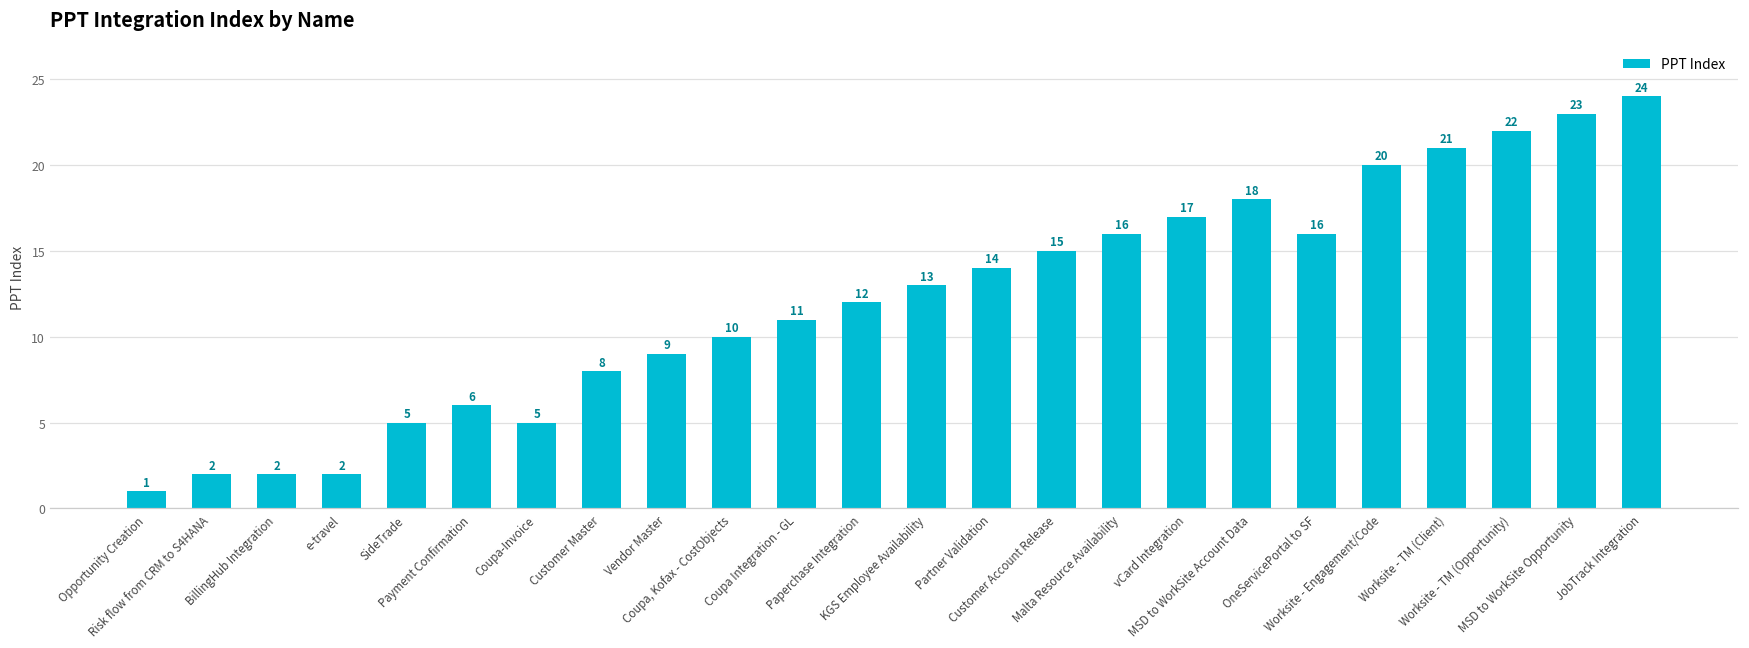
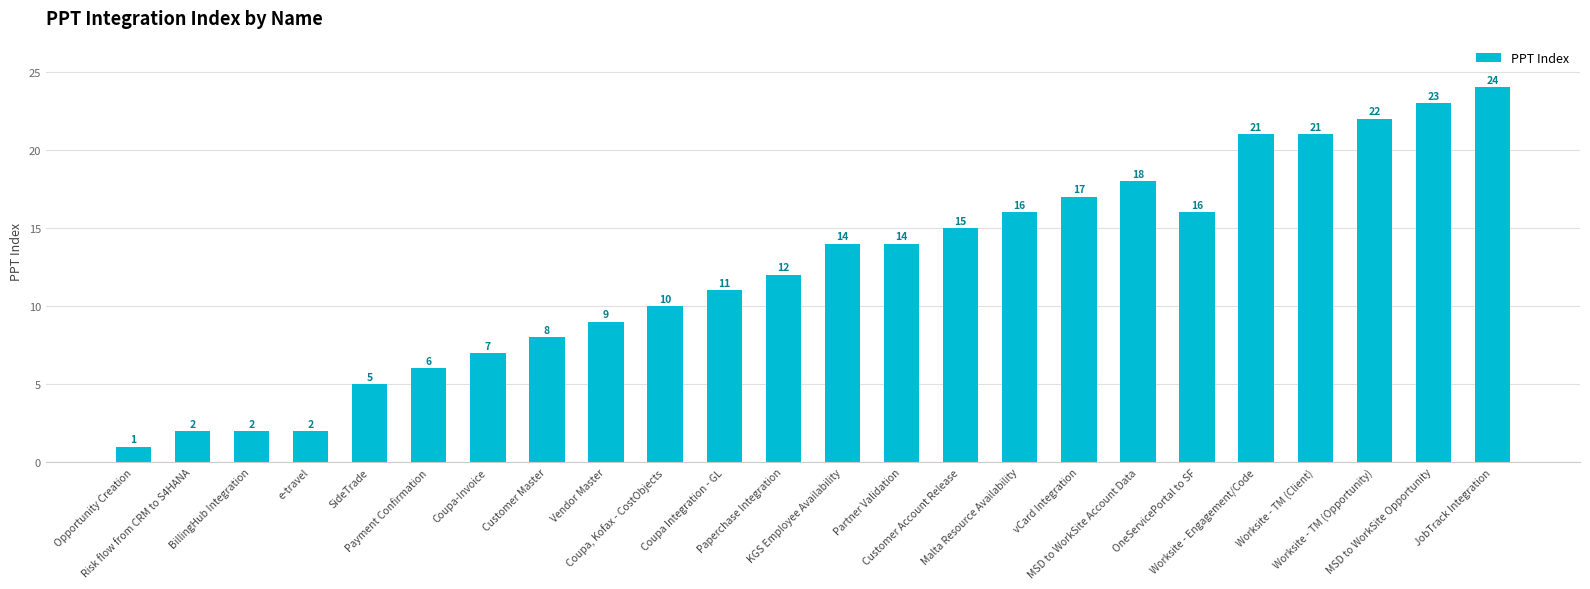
  {
    "Opportunity Creation": 1,
    "Risk flow from CRM to S4HANA": 2,
    "BillingHub Integration": 2,
    "e-travel": 2,
    "SideTrade": 5,
    "Payment Confirmation": 6,
-   "Coupa-Invoice": 5,
+   "Coupa-Invoice": 7,
    "Customer Master": 8,
    "Vendor Master": 9,
    "Coupa, Kofax - CostObjects": 10,
    "Coupa Integration - GL": 11,
    "Paperchase Integration": 12,
-   "KGS Employee Availability": 13,
+   "KGS Employee Availability": 14,
    "Partner Validation": 14,
    "Customer Account Release": 15,
    "Malta Resource Availability": 16,
    "vCard Integration": 17,
    "MSD to WorkSite Account Data": 18,
    "OneServicePortal to SF": 16,
-   "Worksite - Engagement/Code": 20,
+   "Worksite - Engagement/Code": 21,
    "Worksite - TM (Client)": 21,
    "Worksite - TM (Opportunity)": 22,
    "MSD to WorkSite Opportunity": 23,
    "JobTrack Integration": 24
  }
